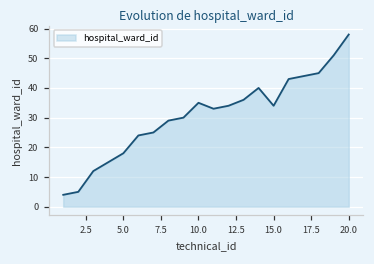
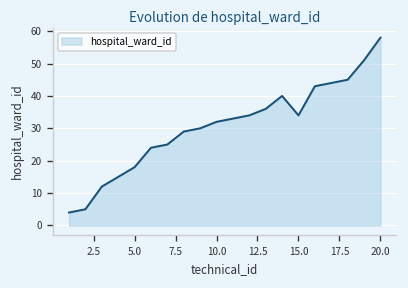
  {
    "5.0": 18,
-   "10.0": 35,
+   "10.0": 32,
    "15.0": 34,
    "20.0": 58
  }
